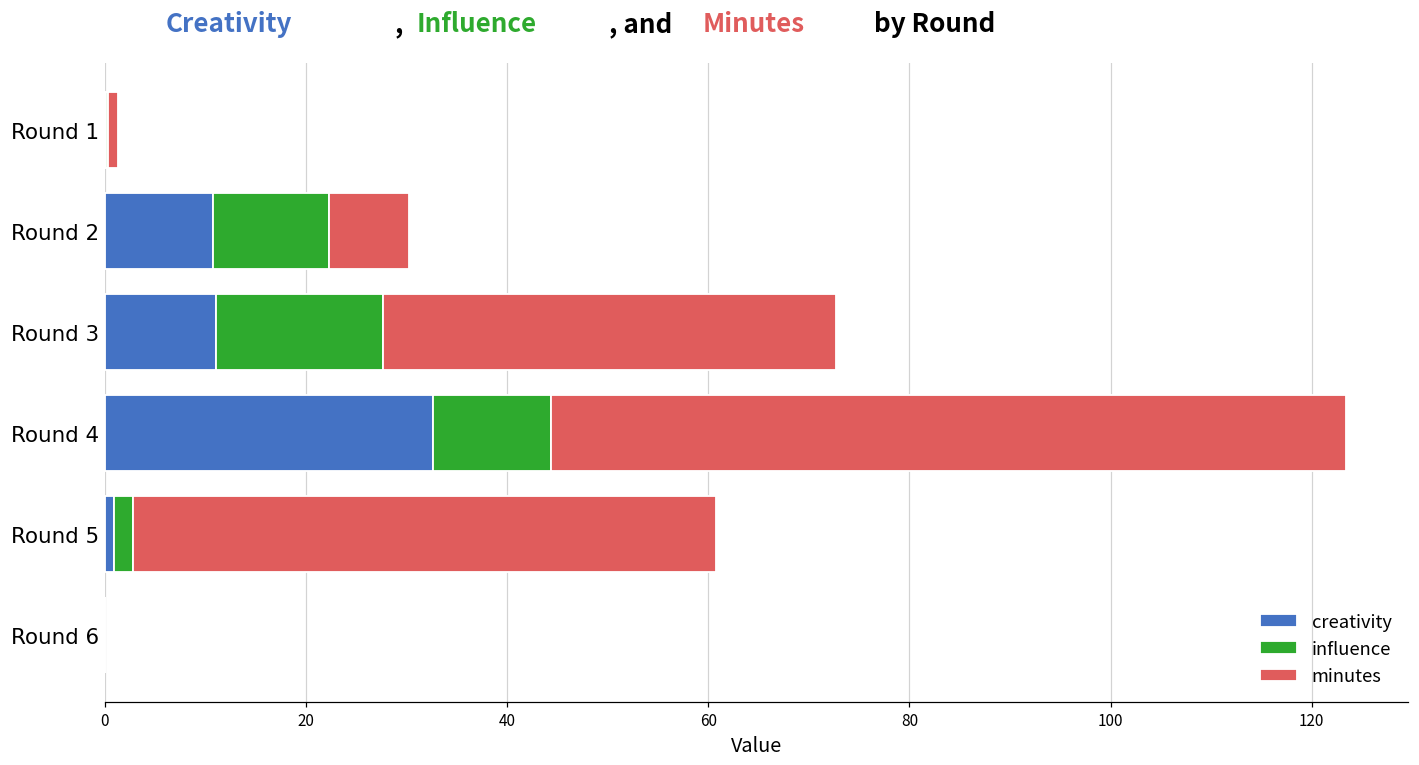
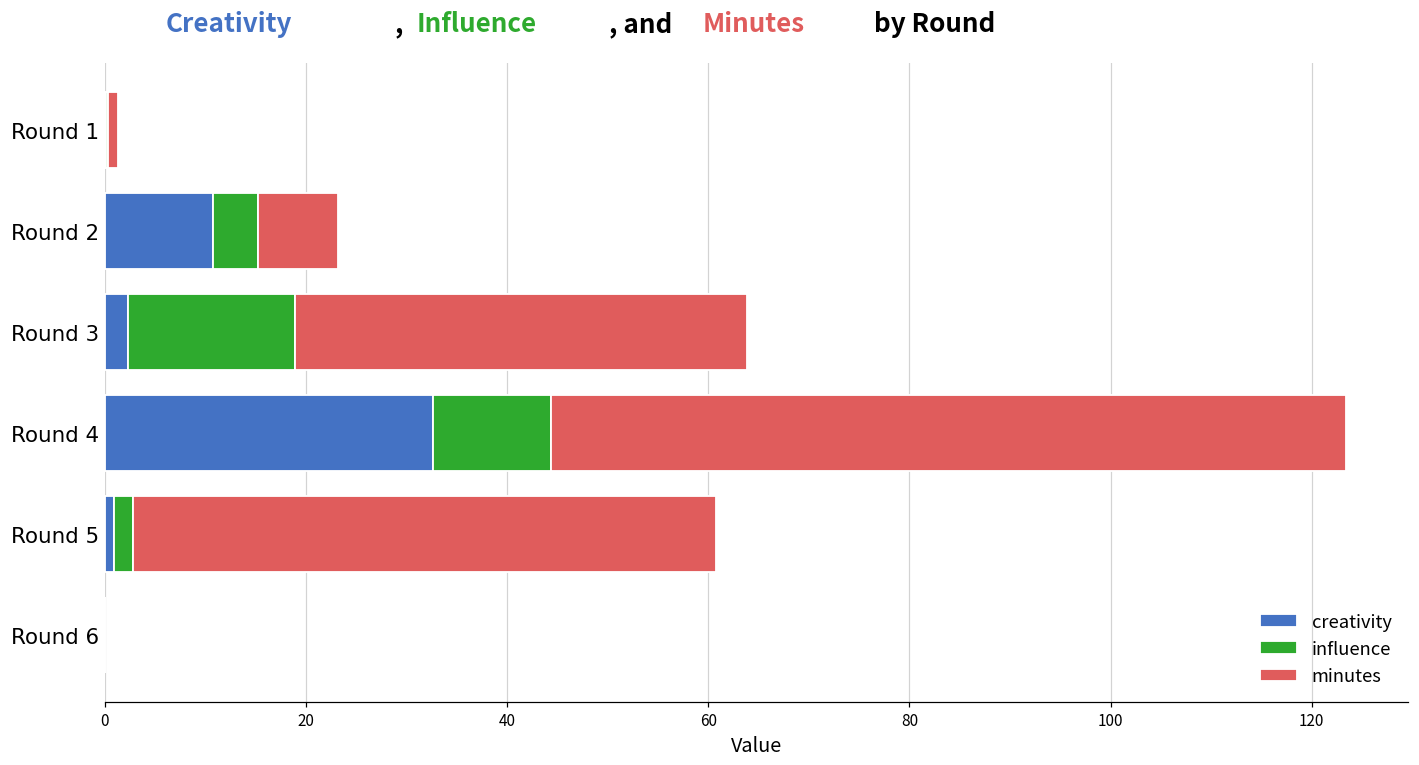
  {
    "creativity": {
      "Round 2": 11,
-     "Round 3": 11,
+     "Round 3": 2,
      "Round 4": 33,
      "Round 5": 1,
      "Round 6": 0
    },
    "influence": {
-     "Round 2": 12,
+     "Round 2": 4,
      "Round 3": 17,
      "Round 4": 12,
      "Round 5": 2,
      "Round 6": 0
    },
    "minutes": {
      "Round 1": 1,
      "Round 2": 8,
      "Round 3": 45,
      "Round 4": 79,
      "Round 5": 58,
      "Round 6": 0
    }
  }
